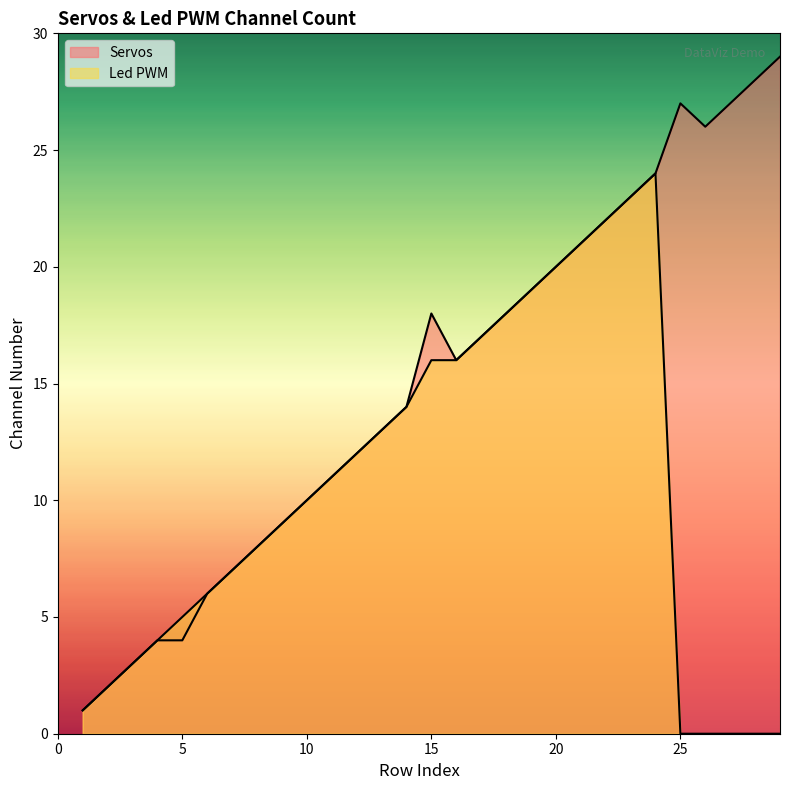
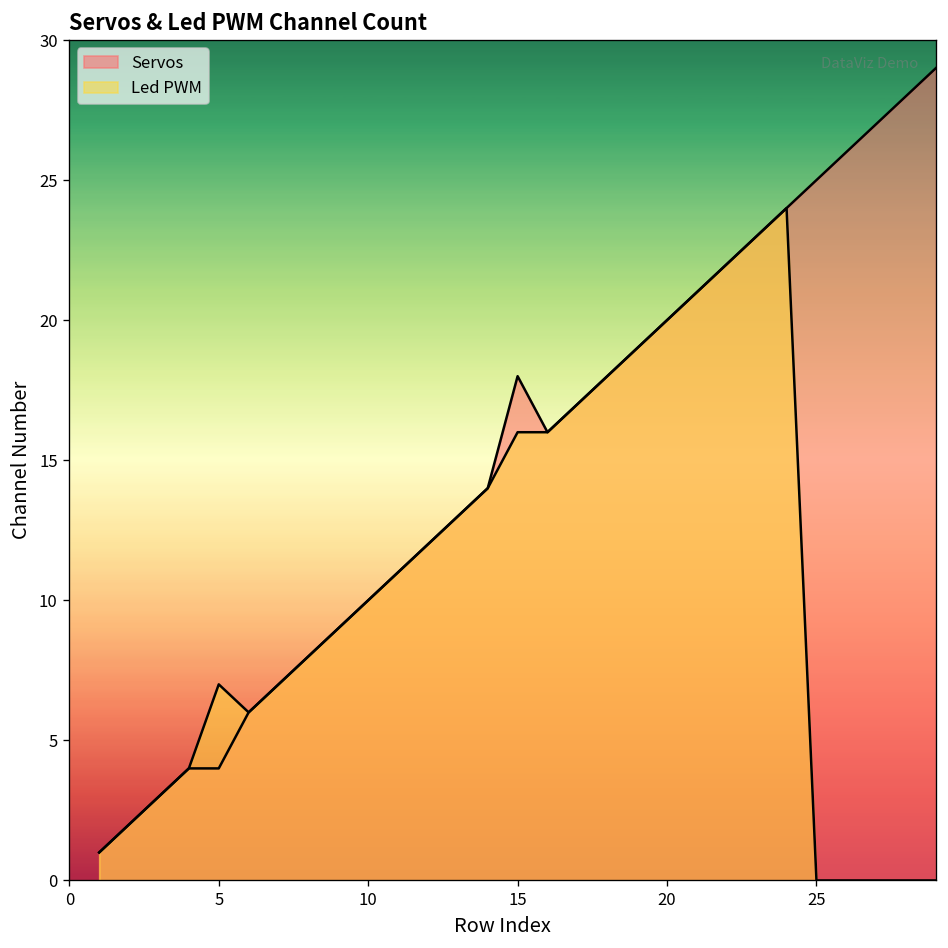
  {
    "Servos": {
      "5": 4,
      "15": 18,
-     "25": 27
+     "25": 25
    },
    "Led PWM": {
-     "5": 5,
+     "5": 7,
      "15": 16,
      "25": 0
    }
  }
